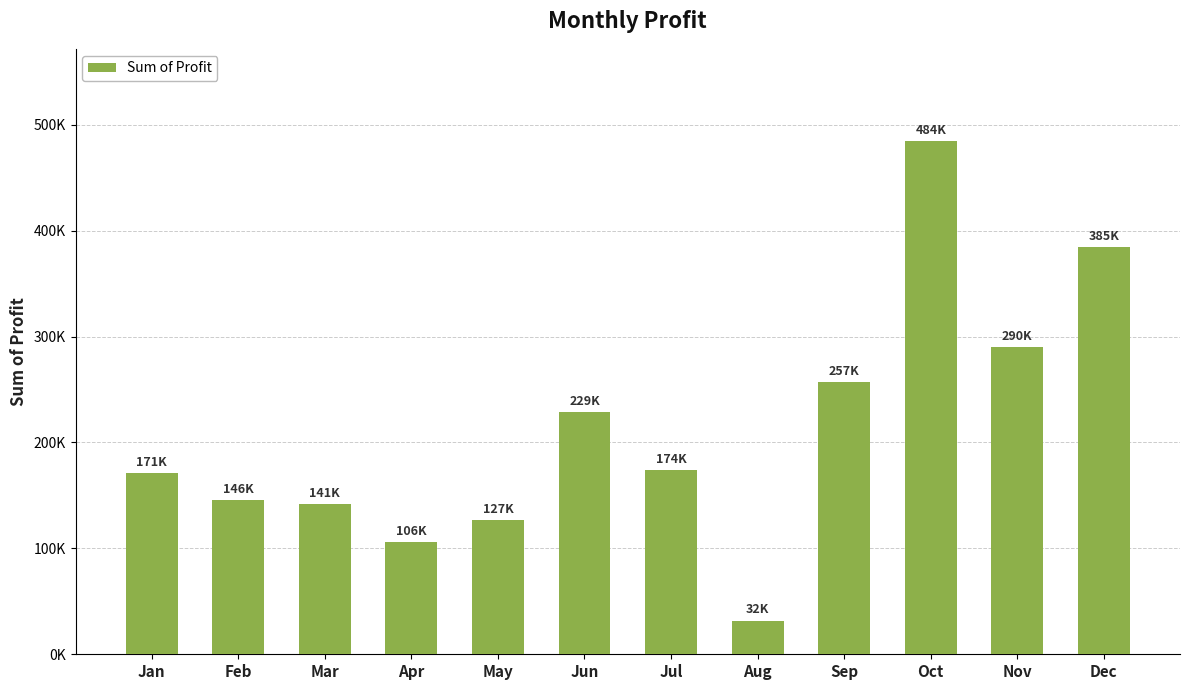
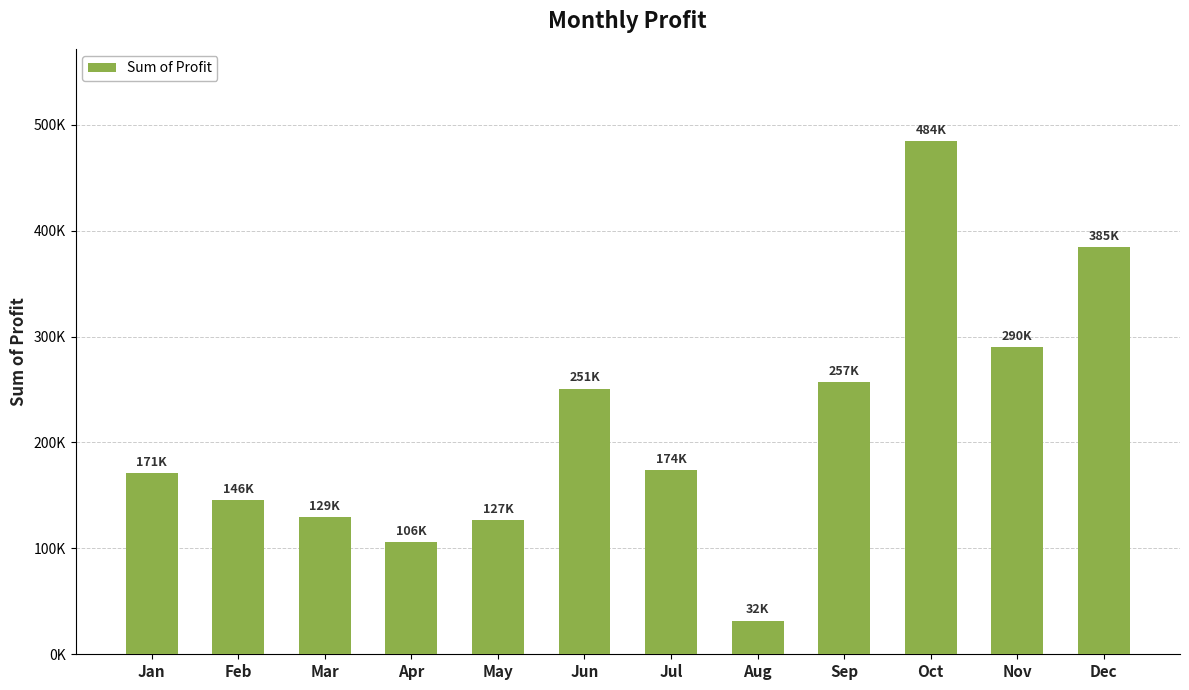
  {
    "Jan": "171K",
    "Feb": "146K",
-   "Mar": "141K",
+   "Mar": "129K",
    "Apr": "106K",
    "May": "127K",
-   "Jun": "229K",
+   "Jun": "251K",
    "Jul": "174K",
    "Aug": "32K",
    "Sep": "257K",
    "Oct": "484K",
    "Nov": "290K",
    "Dec": "385K"
  }
